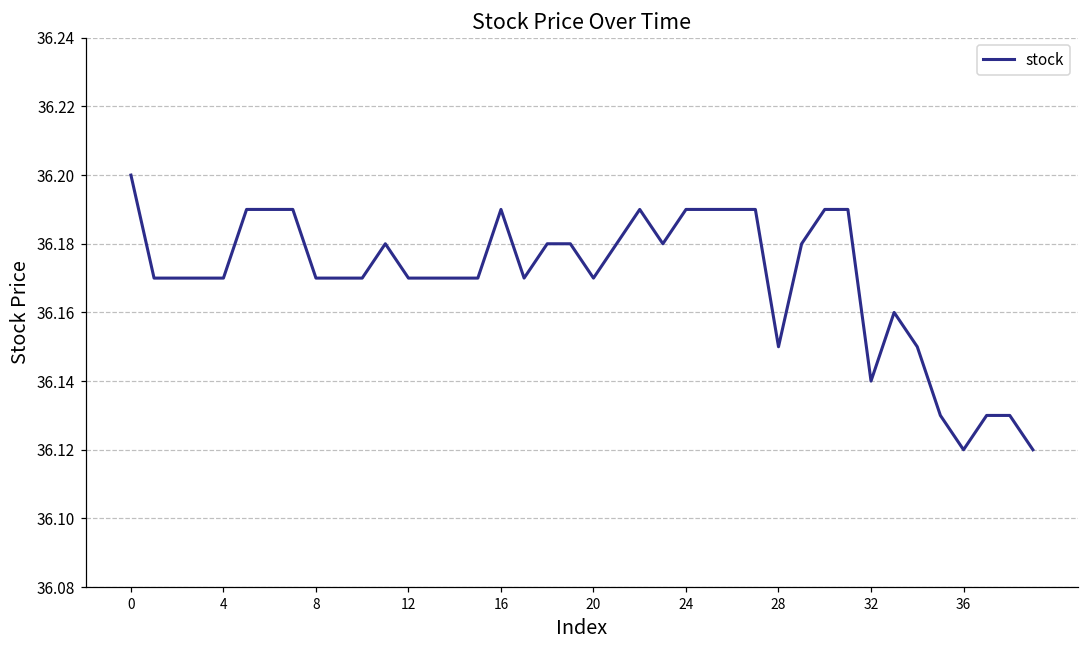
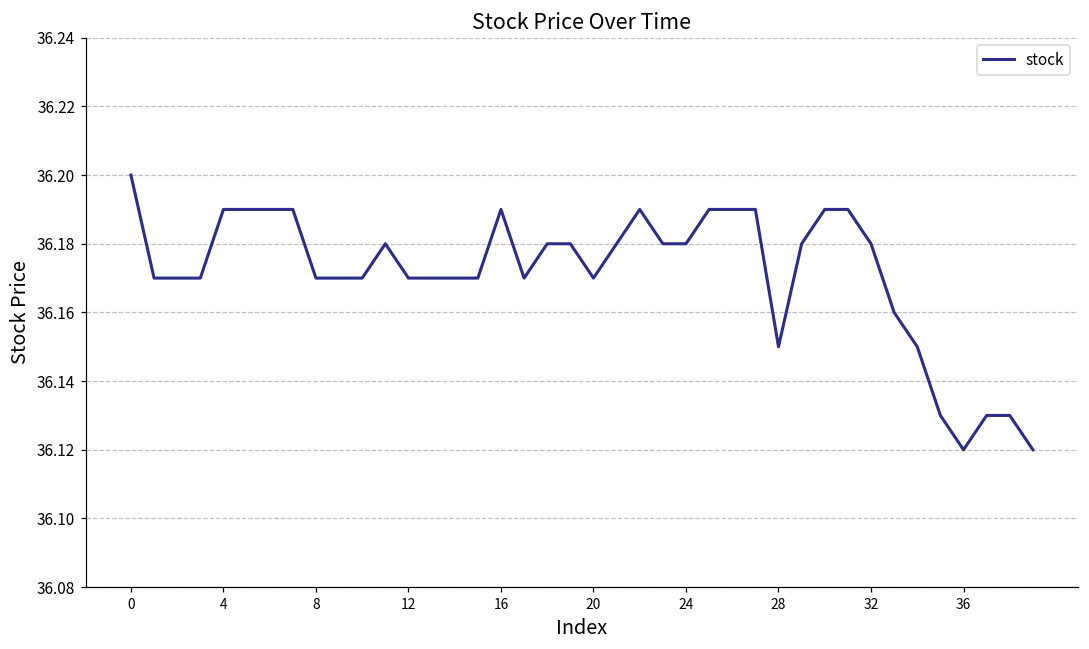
  {
    "0": 36.20,
-   "4": 36.17,
+   "4": 36.19,
    "8": 36.17,
    "12": 36.17,
    "16": 36.19,
    "20": 36.17,
-   "24": 36.19,
+   "24": 36.18,
    "28": 36.15,
-   "32": 36.14,
+   "32": 36.18,
    "36": 36.12
  }
